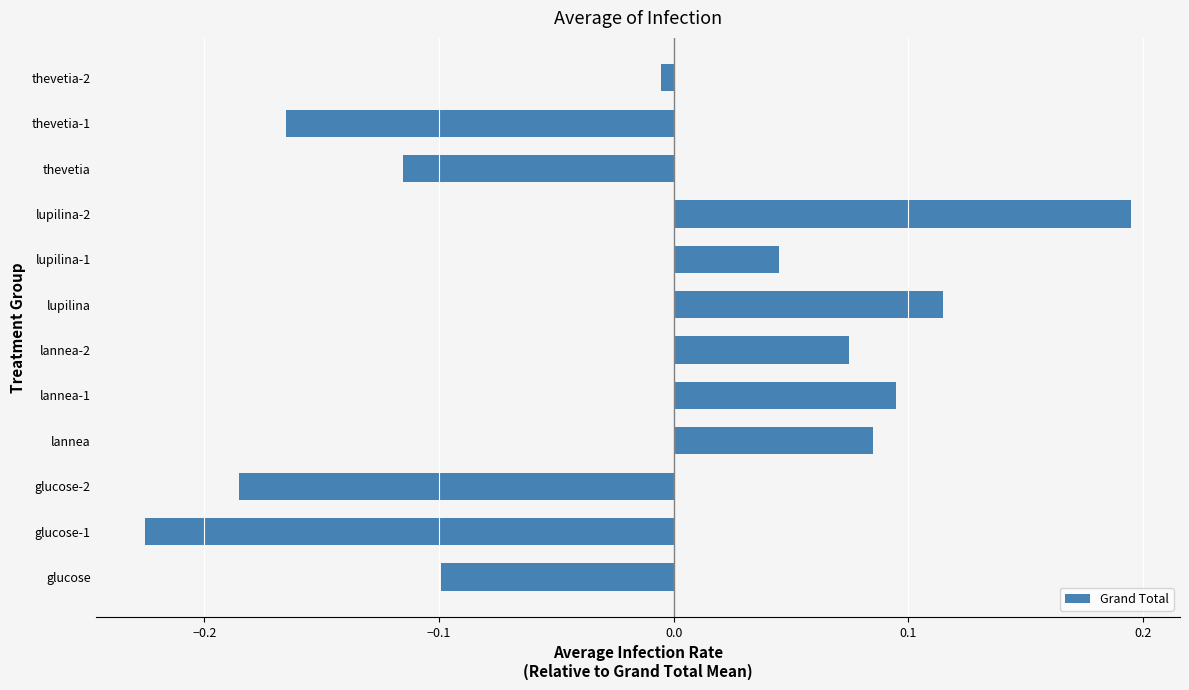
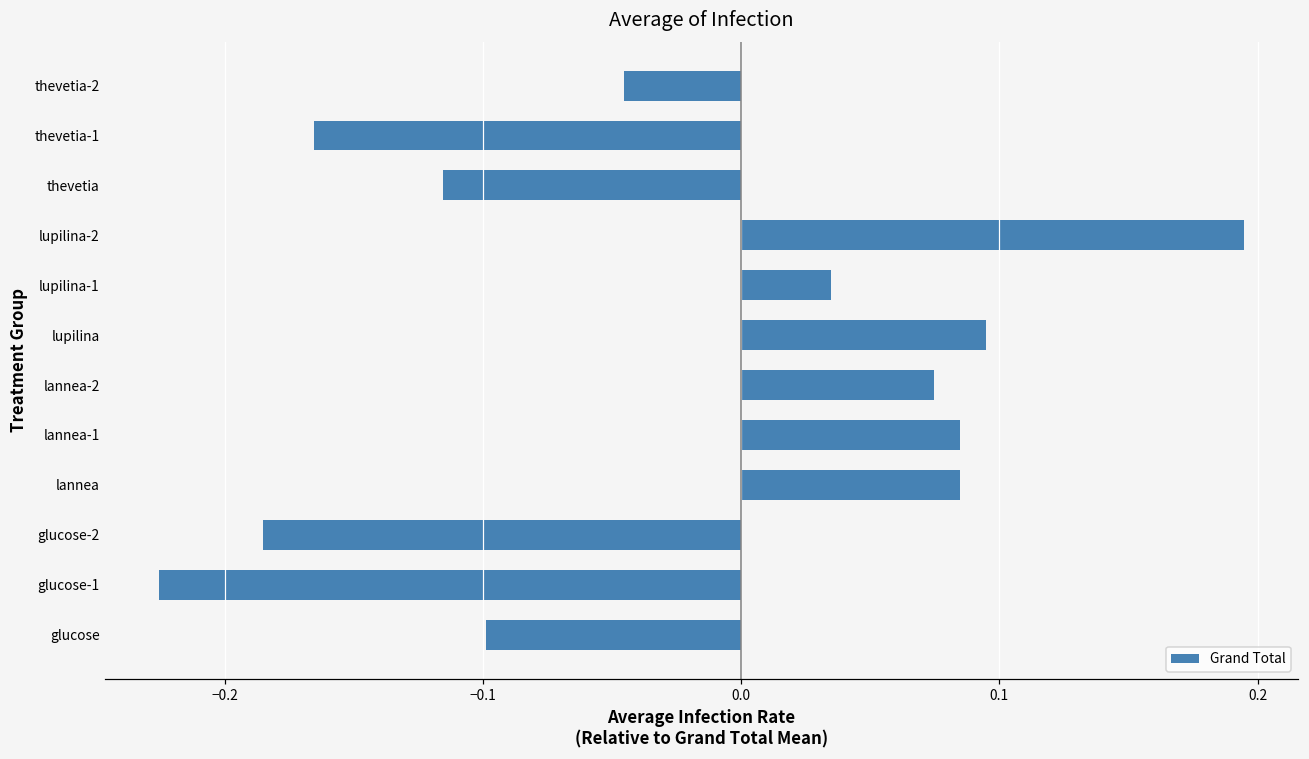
  {
-   "thevetia-2": -0.005,
+   "thevetia-2": -0.045,
    "thevetia-1": -0.165,
    "thevetia": -0.115,
    "lupilina-2": 0.195,
-   "lupilina-1": 0.045,
-   "lupilina": 0.115,
+   "lupilina-1": 0.035,
+   "lupilina": 0.095,
    "lannea-2": 0.075,
-   "lannea-1": 0.095,
+   "lannea-1": 0.085,
    "lannea": 0.085,
    "glucose-2": -0.185,
    "glucose-1": -0.225,
    "glucose": -0.099
  }
